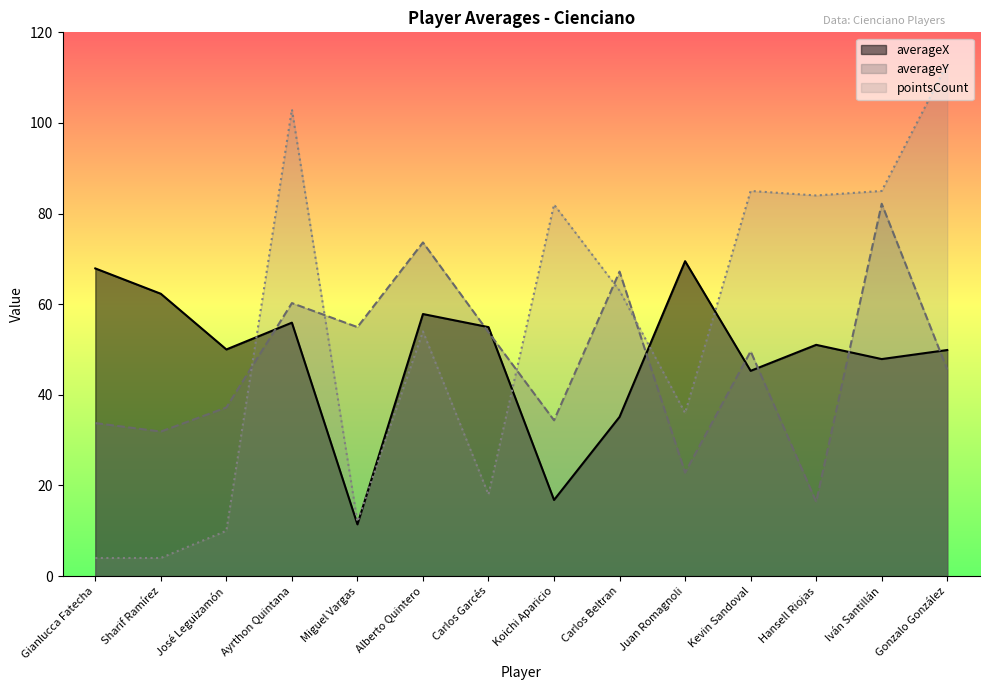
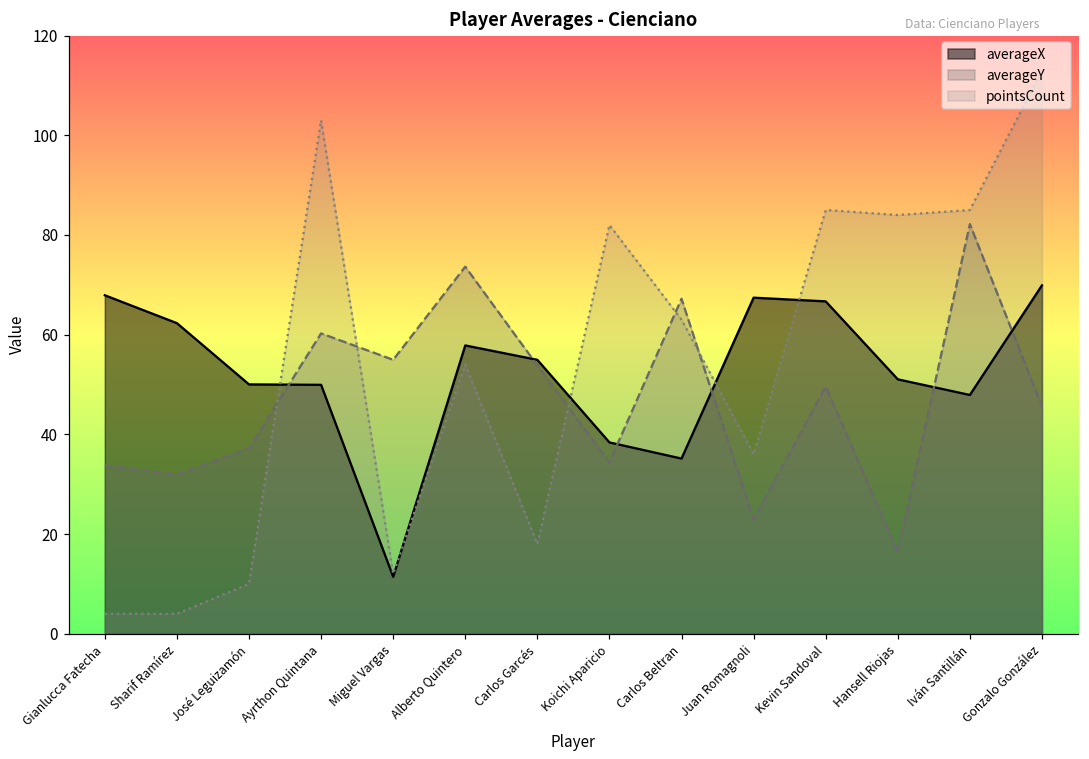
  {
    "averageX": {
      "Gianlucca Fatecha": 68,
      "Sharif Ramírez": 62,
      "José Leguizamón": 50,
-     "Ayrthon Quintana": 56,
+     "Ayrthon Quintana": 50,
      "Miguel Vargas": 11,
      "Alberto Quintero": 58,
      "Carlos Garcés": 55,
-     "Koichi Aparicio": 17,
+     "Koichi Aparicio": 38,
      "Carlos Beltran": 35,
-     "Juan Romagnoli": 69,
-     "Kevin Sandoval": 45,
+     "Juan Romagnoli": 67,
+     "Kevin Sandoval": 67,
      "Hansell Riojas": 51,
      "Iván Santillán": 48,
-     "Gonzalo González": 50
+     "Gonzalo González": 70
    }
  }
